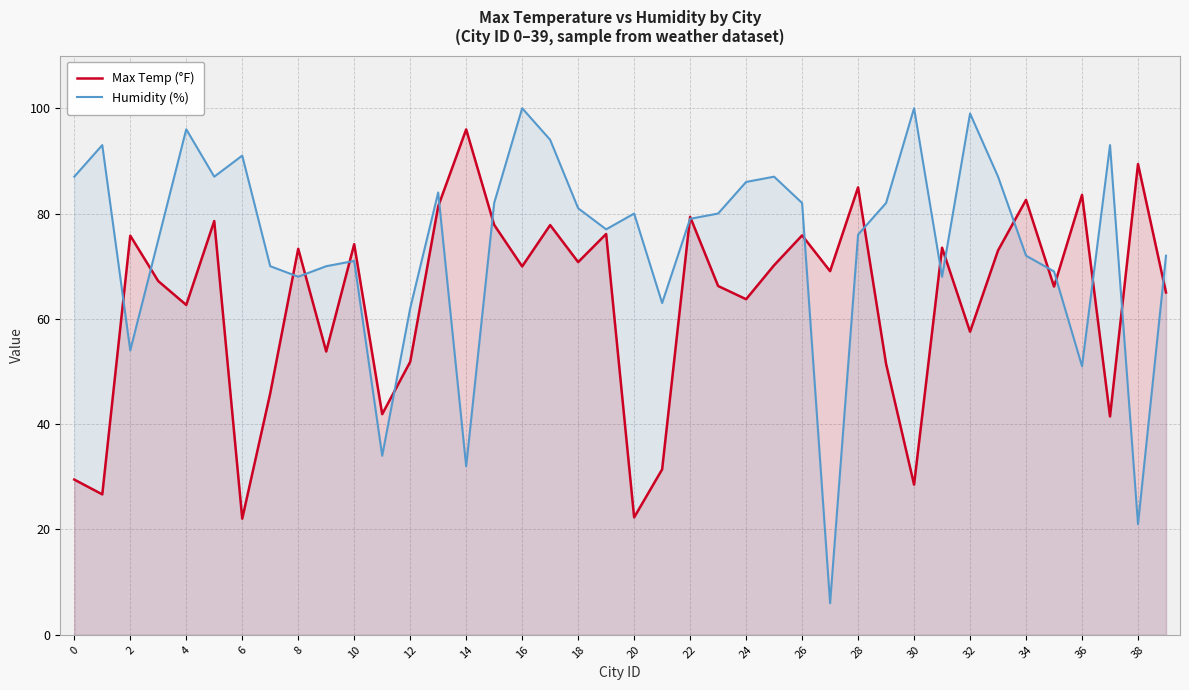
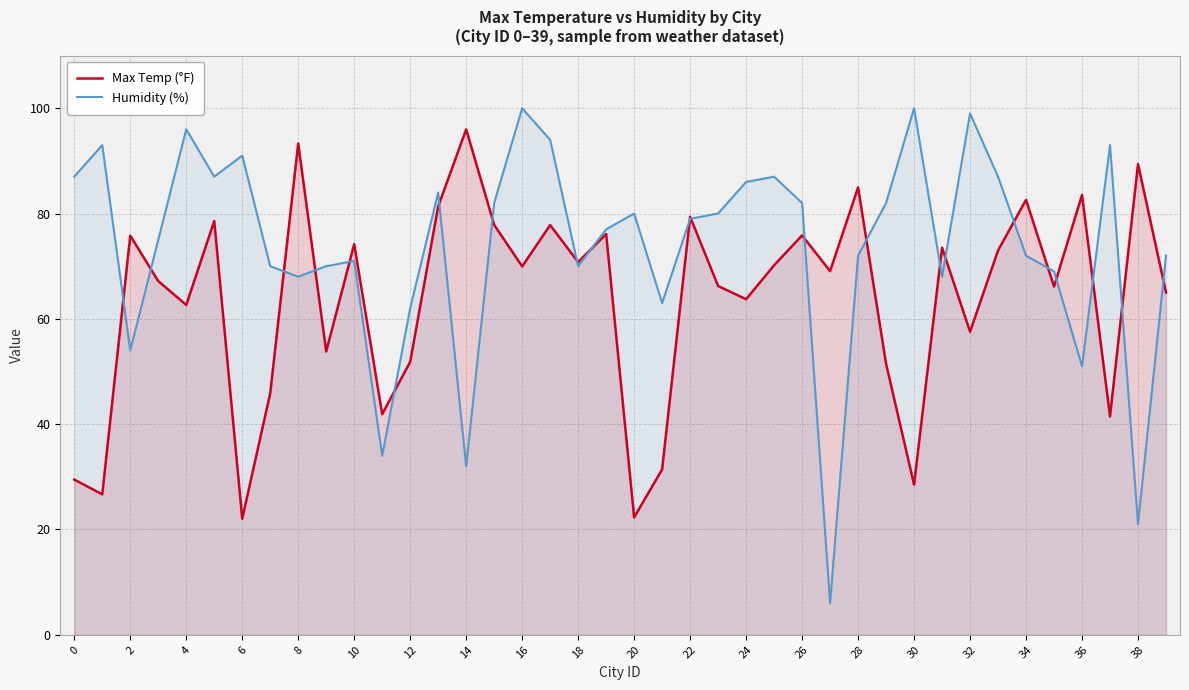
  {
    "Max Temp (°F)": {
      "0": 29,
      "2": 76,
      "4": 63,
      "6": 22,
-     "8": 73,
+     "8": 93,
      "10": 74,
      "12": 52,
      "14": 96,
      "16": 70,
      "18": 71,
      "20": 22,
      "24": 64,
      "26": 76,
      "28": 85,
      "30": 29,
      "32": 58,
      "34": 83,
      "36": 84,
      "38": 89
    },
    "Humidity (%)": {
      "0": 87,
      "2": 54,
      "4": 96,
      "6": 91,
      "8": 68,
      "10": 71,
      "12": 62,
      "14": 32,
      "16": 100,
-     "18": 81,
+     "18": 70,
      "20": 80,
      "24": 86,
      "26": 82,
-     "28": 76,
+     "28": 72,
      "30": 100,
      "32": 99,
      "34": 72,
      "36": 51,
      "38": 21
    }
  }
